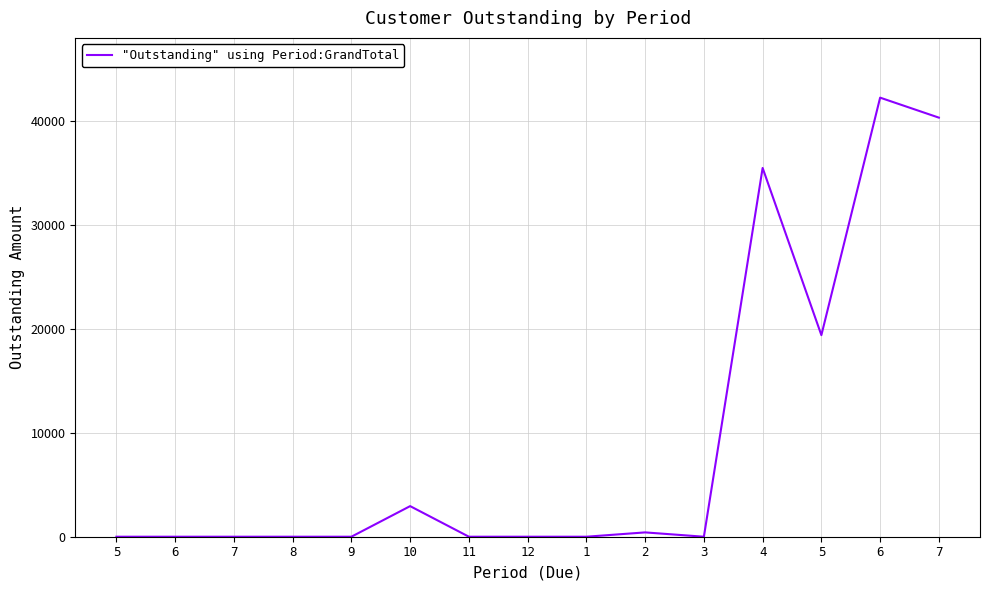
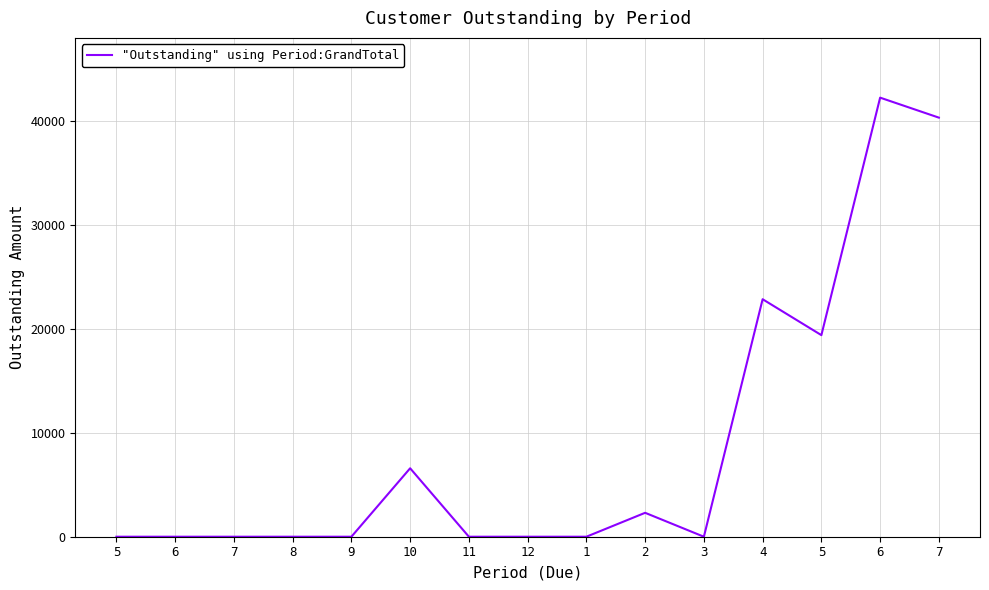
  {
    "8": 0,
    "9": 0,
-   "10": 2900,
+   "10": 6600,
    "11": 0,
    "12": 0,
    "1": 0,
-   "2": 400,
+   "2": 2300,
    "3": 0,
-   "4": 35500
+   "4": 22900
  }
